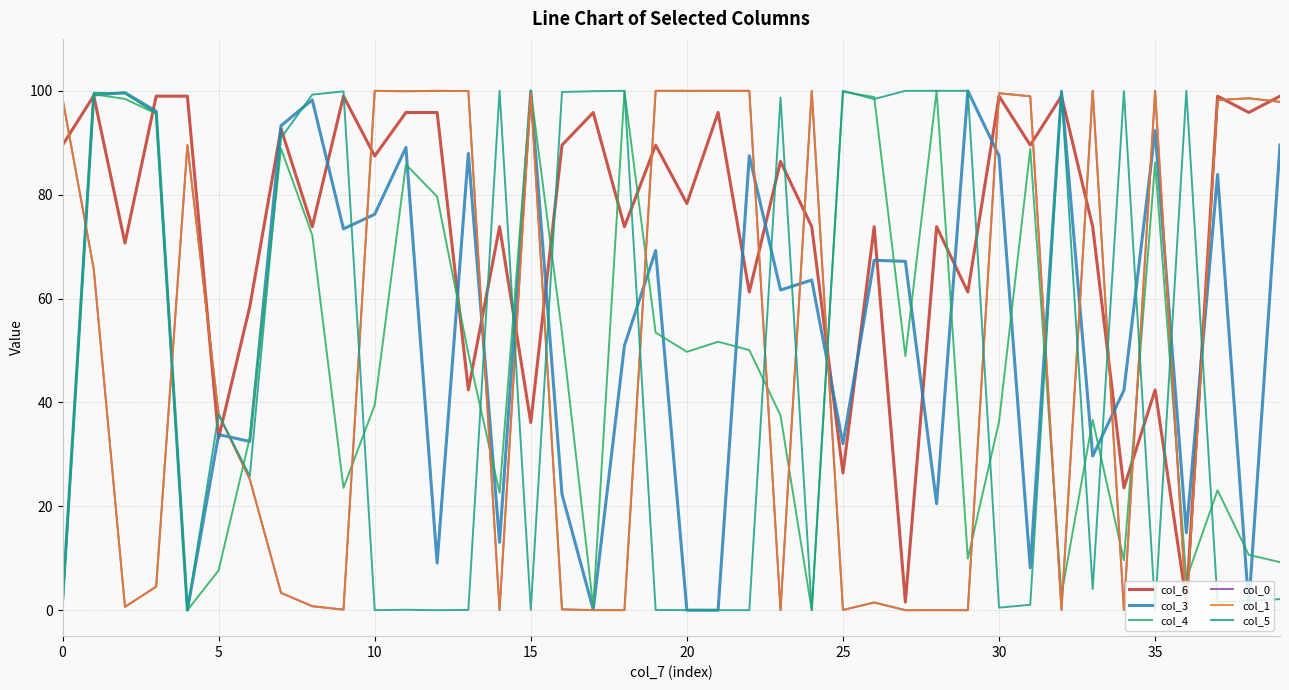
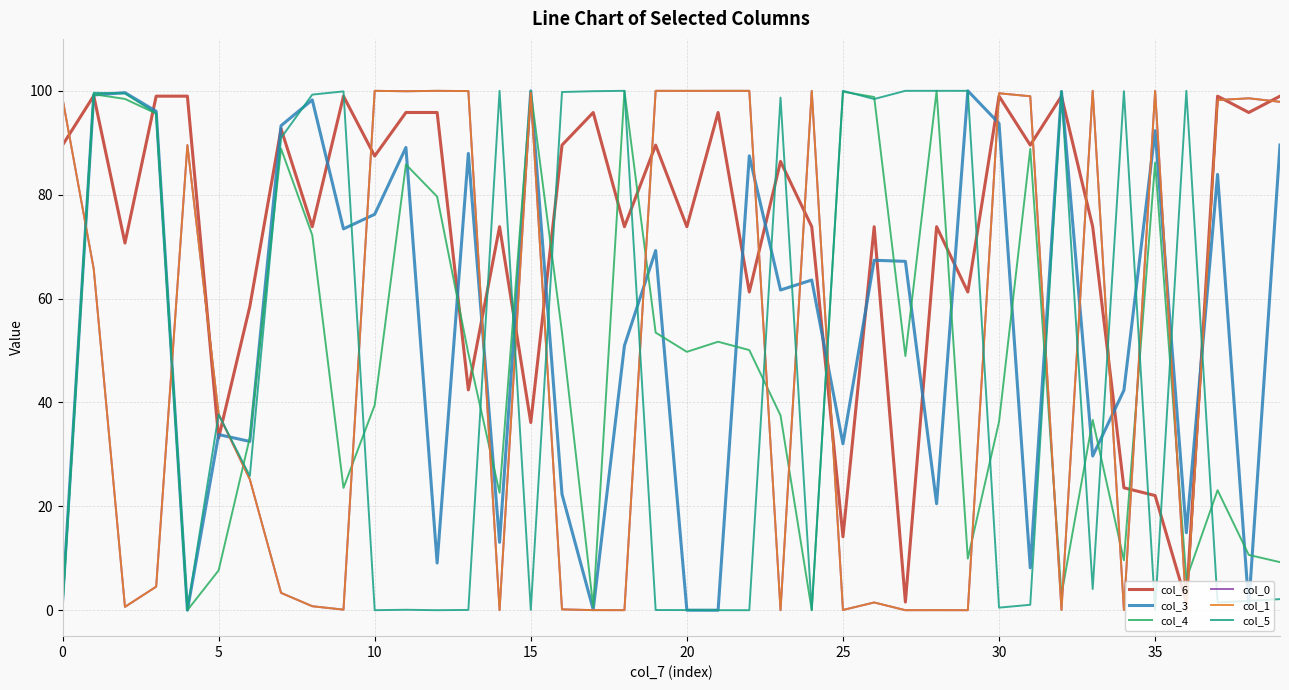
  {
    "col_6": {
      "0": 90,
      "5": 33,
      "10": 87,
      "15": 36,
-     "20": 78,
-     "25": 26,
+     "20": 74,
+     "25": 14,
      "30": 99,
-     "35": 42
+     "35": 22
    },
    "col_3": {
      "0": 2,
      "5": 34,
      "10": 76,
      "25": 32,
-     "30": 87,
+     "30": 94,
      "35": 92
    },
    "col_1": {
      "0": 99,
      "10": 100,
      "20": 100,
      "25": 0,
      "30": 100,
      "35": 100
    }
  }
